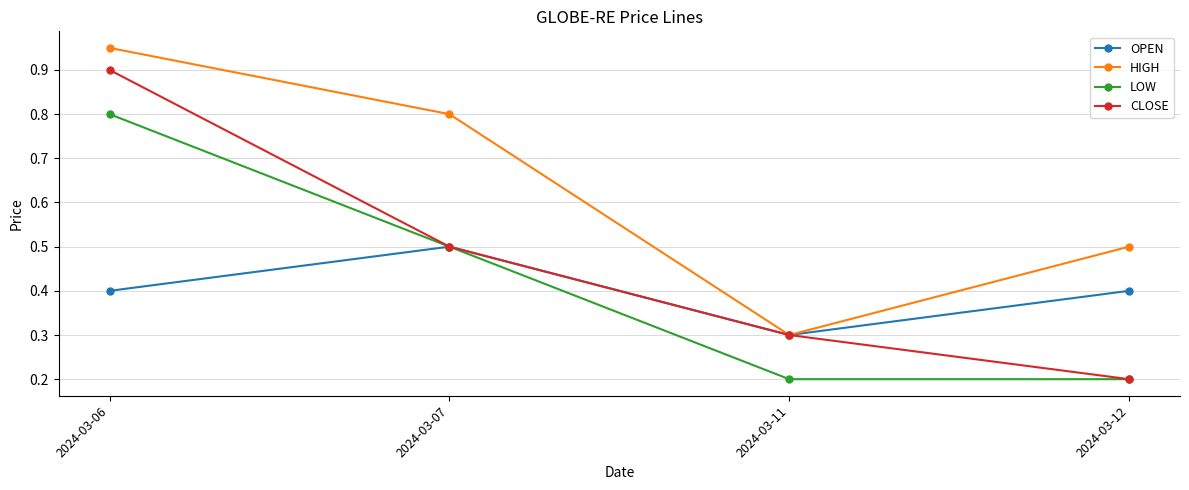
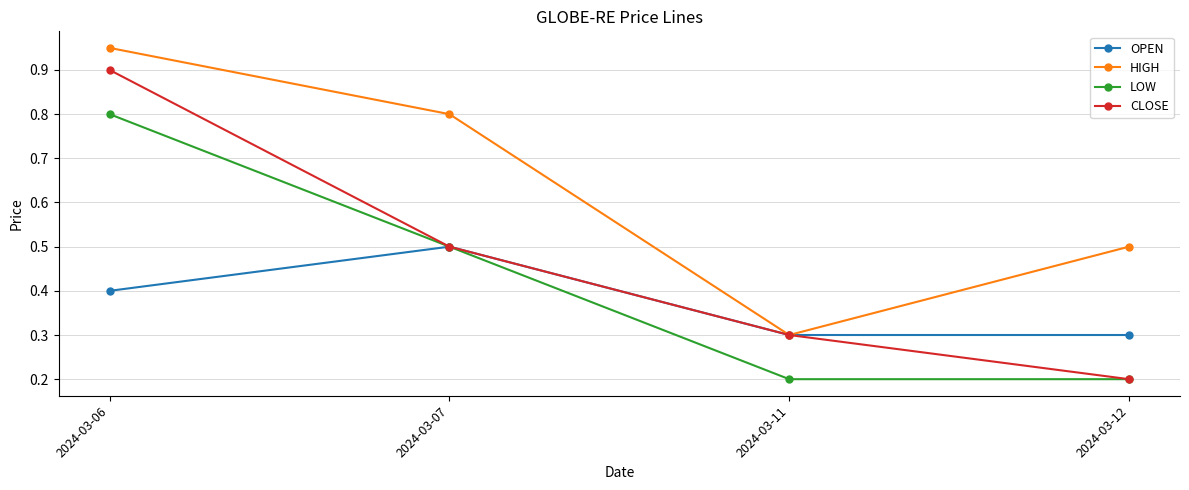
  {
    "OPEN": {
      "2024-03-06": 0.4,
-     "2024-03-12": 0.4
+     "2024-03-12": 0.3
    },
    "HIGH": {
      "2024-03-06": 0.95,
      "2024-03-07": 0.8,
      "2024-03-12": 0.5
    },
    "LOW": {
      "2024-03-06": 0.8,
      "2024-03-11": 0.2
    },
    "CLOSE": {
      "2024-03-06": 0.9
    }
  }
